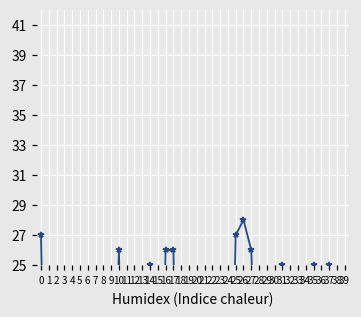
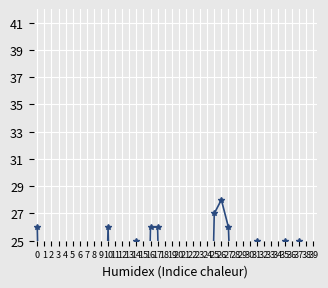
  {
-   "0": 27
+   "0": 26
  }
